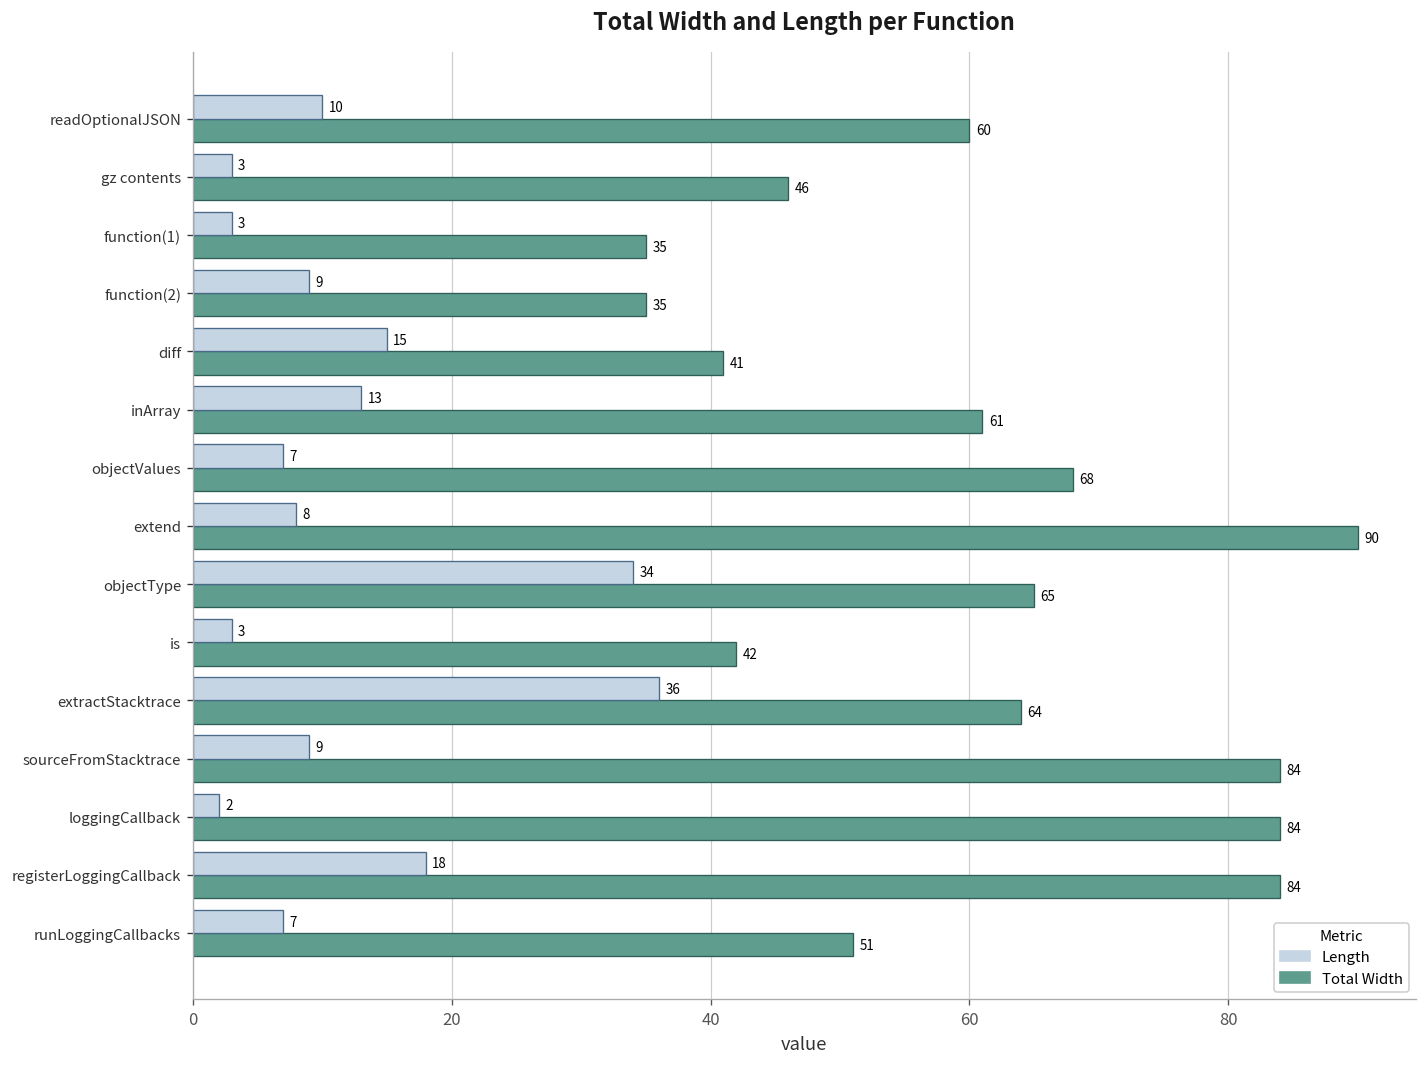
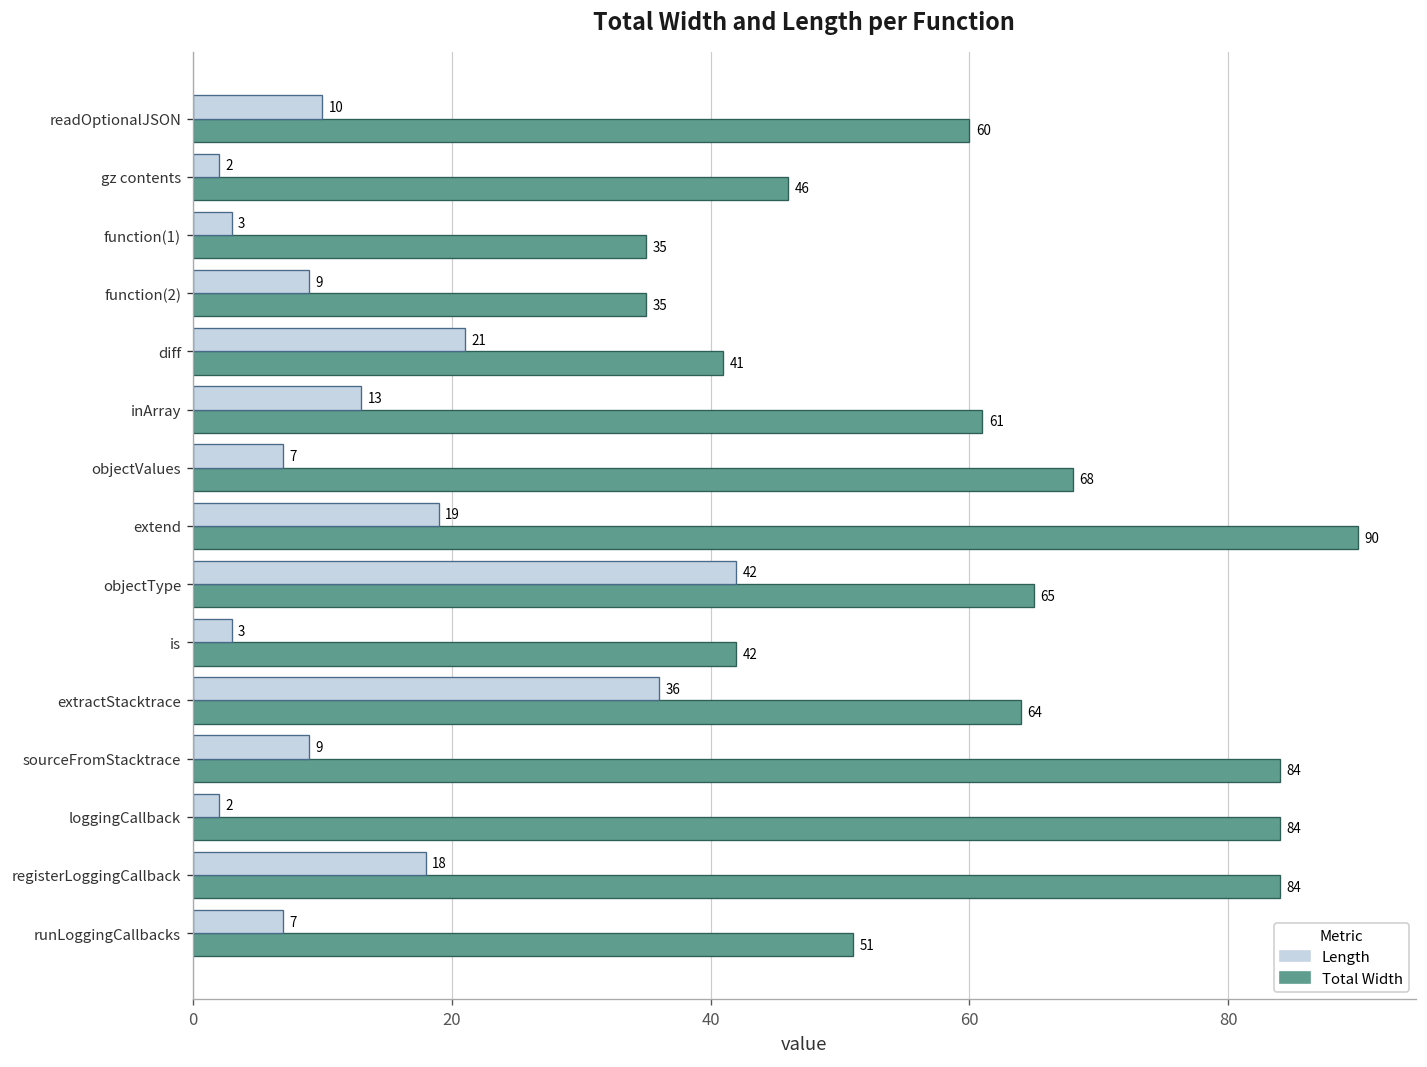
  {
    "Total Width": {
      "readOptionalJSON": 60,
      "gz contents": 46,
      "function(1)": 35,
      "function(2)": 35,
      "diff": 41,
      "inArray": 61,
      "objectValues": 68,
      "extend": 90,
      "objectType": 65,
      "is": 42,
      "extractStacktrace": 64,
      "sourceFromStacktrace": 84,
      "loggingCallback": 84,
      "registerLoggingCallback": 84,
      "runLoggingCallbacks": 51
    },
    "Length": {
      "readOptionalJSON": 10,
-     "gz contents": 3,
+     "gz contents": 2,
      "function(1)": 3,
      "function(2)": 9,
-     "diff": 15,
+     "diff": 21,
      "inArray": 13,
      "objectValues": 7,
-     "extend": 8,
-     "objectType": 34,
+     "extend": 19,
+     "objectType": 42,
      "is": 3,
      "extractStacktrace": 36,
      "sourceFromStacktrace": 9,
      "loggingCallback": 2,
      "registerLoggingCallback": 18,
      "runLoggingCallbacks": 7
    }
  }
